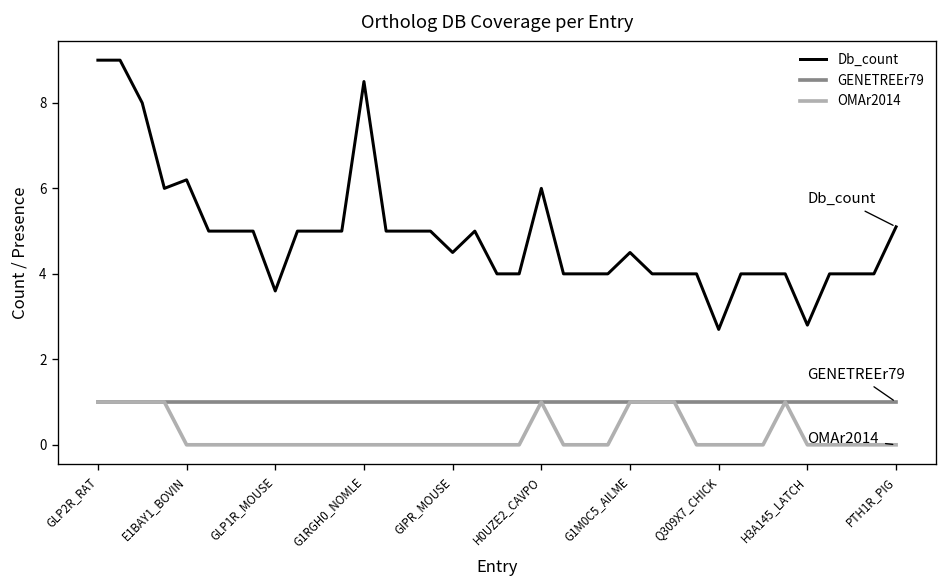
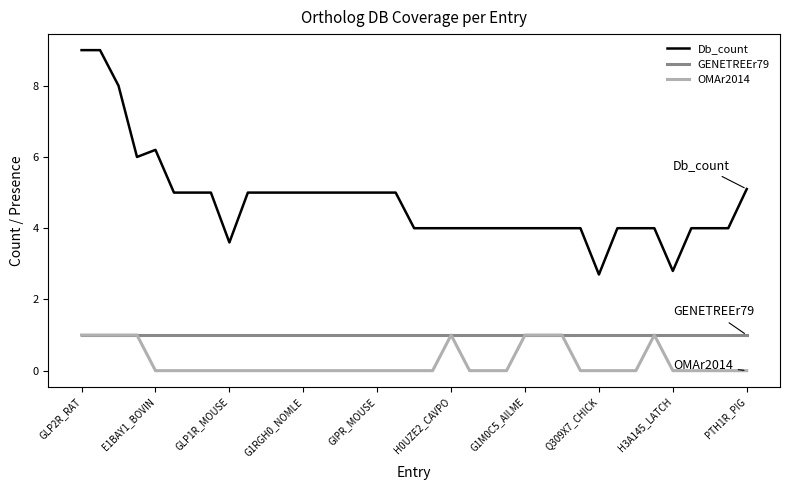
  {
    "Db_count": {
      "GLP2R_RAT": 9.0,
      "E1BAY1_BOVIN": 6.2,
      "GLP1R_MOUSE": 3.6,
-     "G1RGH0_NOMLE": 8.5,
-     "GIPR_MOUSE": 4.5,
-     "H0UZE2_CAVPO": 6,
-     "G1M0C5_AILME": 4.5,
+     "G1RGH0_NOMLE": 5.0,
+     "GIPR_MOUSE": 5.0,
+     "H0UZE2_CAVPO": 4,
+     "G1M0C5_AILME": 4.0,
      "Q309X7_CHICK": 2.7,
      "H3A145_LATCH": 2.8,
      "PTH1R_PIG": 5.1
    },
    "GENETREEr79": {
      "E1BAY1_BOVIN": 1.0,
      "GLP1R_MOUSE": 1.0,
      "G1RGH0_NOMLE": 1.0,
      "GIPR_MOUSE": 1.0,
      "Q309X7_CHICK": 1.0,
      "H3A145_LATCH": 1.0,
      "PTH1R_PIG": 1.0
    },
    "OMAr2014": {
      "E1BAY1_BOVIN": 0.0,
      "GLP1R_MOUSE": 0.0,
      "G1RGH0_NOMLE": 0.0,
      "GIPR_MOUSE": 0.0,
      "Q309X7_CHICK": 0.0,
      "H3A145_LATCH": 0.0,
      "PTH1R_PIG": 0.0
    }
  }
